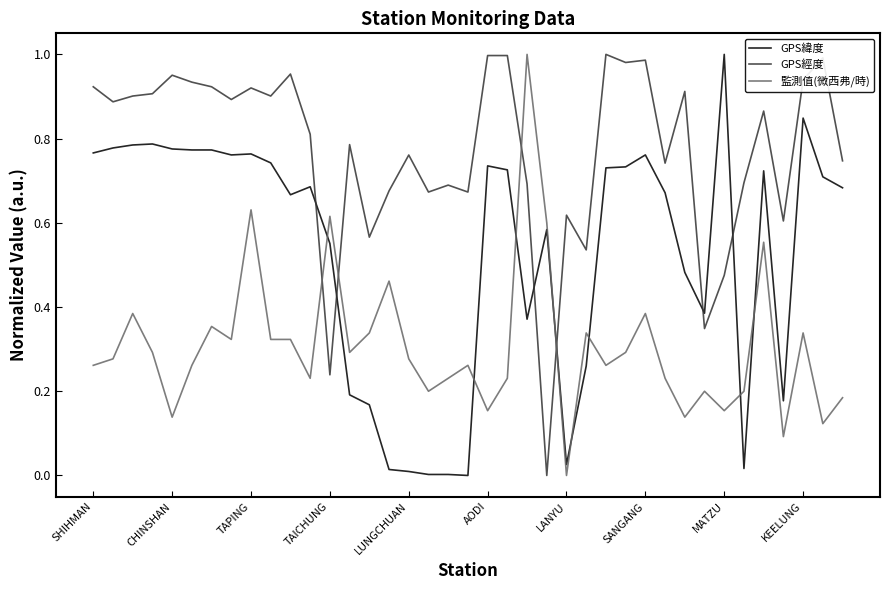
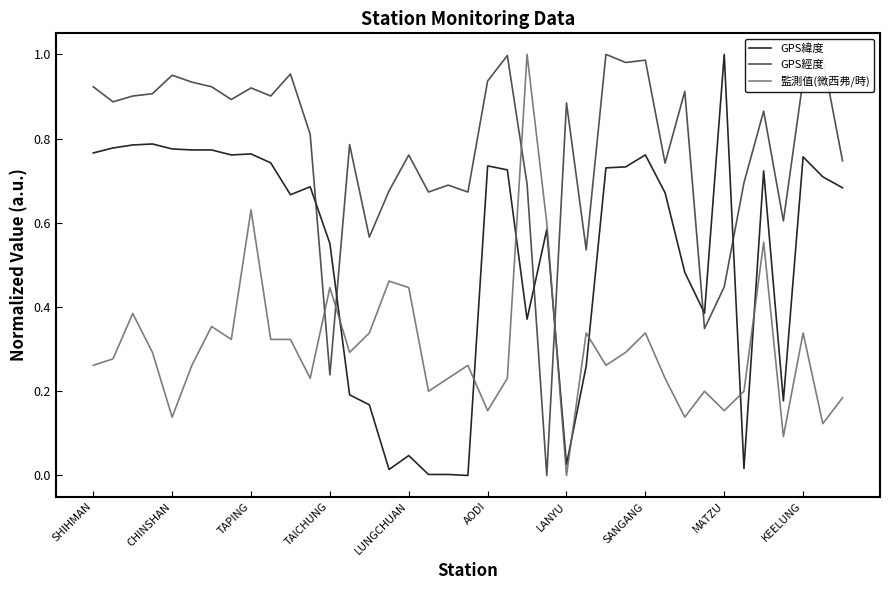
  {
    "GPS緯度": {
      "SHIHMAN": 0.77,
      "CHINSHAN": 0.78,
      "TAPING": 0.76,
      "TAICHUNG": 0.55,
-     "LUNGCHUAN": 0.01,
+     "LUNGCHUAN": 0.05,
      "AODI": 0.74,
      "LANYU": 0.03,
      "SANGANG": 0.76,
      "MATZU": 1.00,
-     "KEELUNG": 0.85
+     "KEELUNG": 0.76
    },
    "GPS經度": {
      "SHIHMAN": 0.92,
      "CHINSHAN": 0.95,
      "TAPING": 0.92,
      "TAICHUNG": 0.24,
      "LUNGCHUAN": 0.76,
-     "AODI": 1.00,
-     "LANYU": 0.62,
+     "AODI": 0.94,
+     "LANYU": 0.88,
      "SANGANG": 0.99,
-     "MATZU": 0.48
+     "MATZU": 0.45
    },
    "監測值(微西弗/時)": {
      "SHIHMAN": 0.26,
      "CHINSHAN": 0.14,
      "TAPING": 0.63,
-     "TAICHUNG": 0.62,
-     "LUNGCHUAN": 0.28,
+     "TAICHUNG": 0.45,
+     "LUNGCHUAN": 0.45,
      "AODI": 0.15,
      "LANYU": 0.00,
-     "SANGANG": 0.38,
+     "SANGANG": 0.34,
      "MATZU": 0.15,
      "KEELUNG": 0.34
    }
  }
